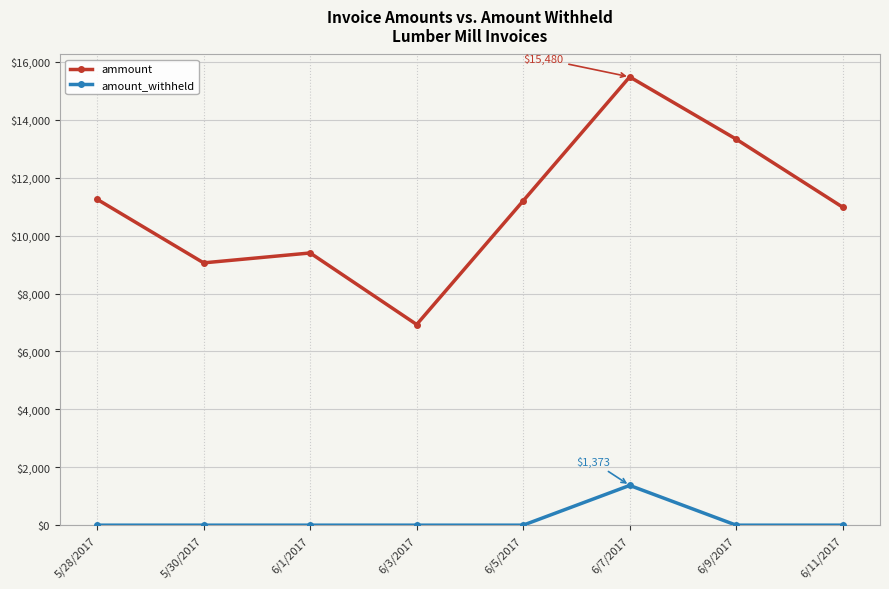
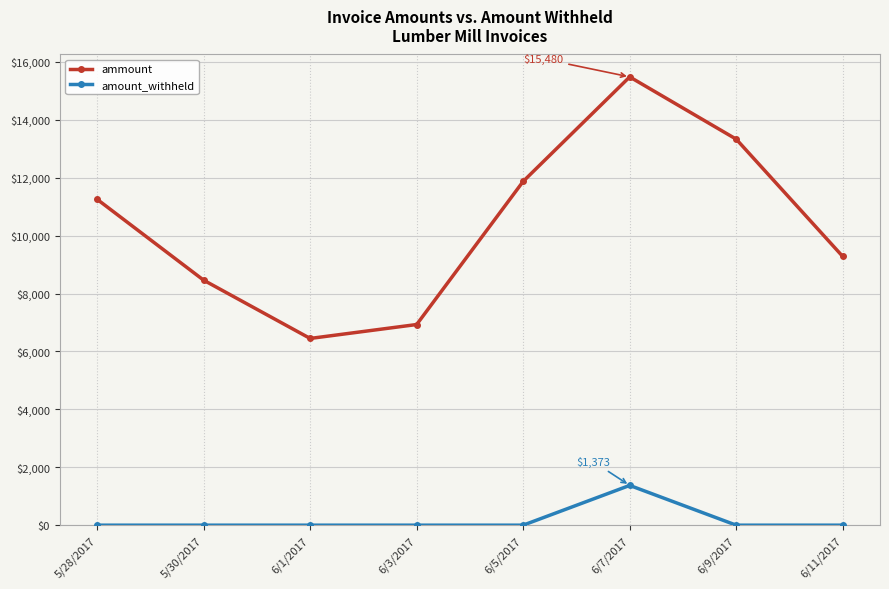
  {
    "ammount": {
      "5/28/2017": "$11,300",
-     "5/30/2017": "$9,100",
-     "6/1/2017": "$9,400",
+     "5/30/2017": "$8,500",
+     "6/1/2017": "$6,400",
      "6/3/2017": "$6,900",
-     "6/5/2017": "$11,200",
+     "6/5/2017": "$11,900",
      "6/9/2017": "$13,300",
-     "6/11/2017": "$11,000"
+     "6/11/2017": "$9,300"
    },
    "amount_withheld": {
      "6/7/2017": "$1,373"
    }
  }
